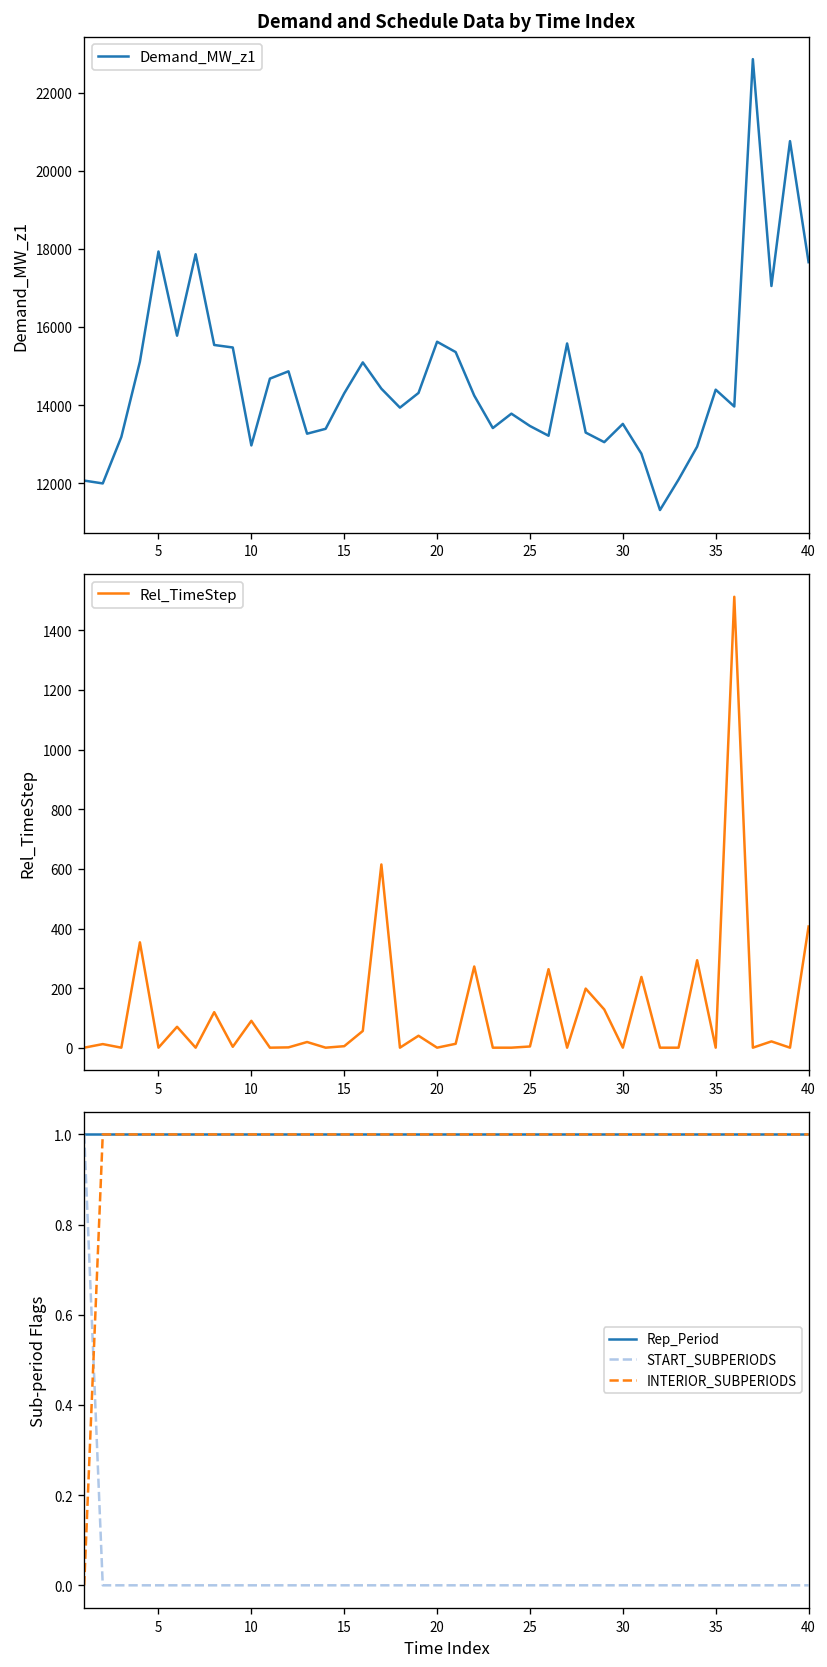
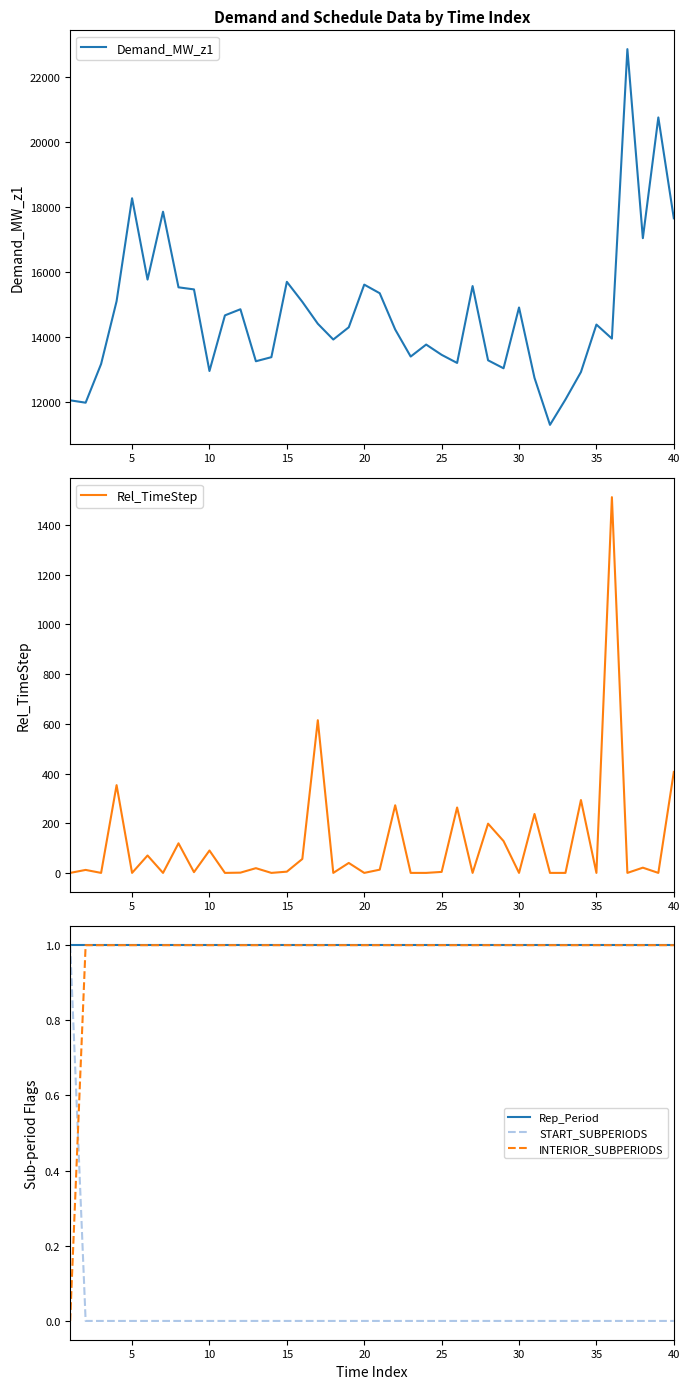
  {
    "Demand and Schedule Data by Time Index": {
-     "5": 17900,
+     "5": 18300,
      "10": 13000,
-     "15": 14300,
+     "15": 15700,
      "20": 15600,
      "25": 13500,
-     "30": 13500,
+     "30": 14900,
      "35": 14400,
      "40": 17700
    }
  }
